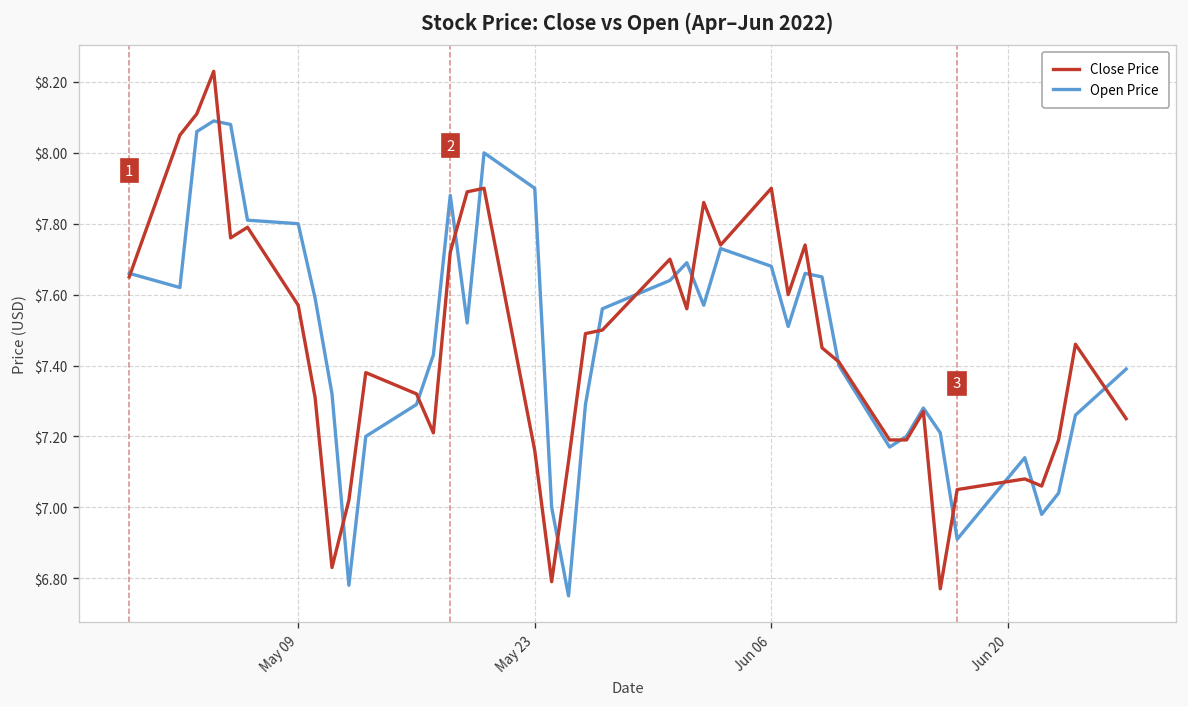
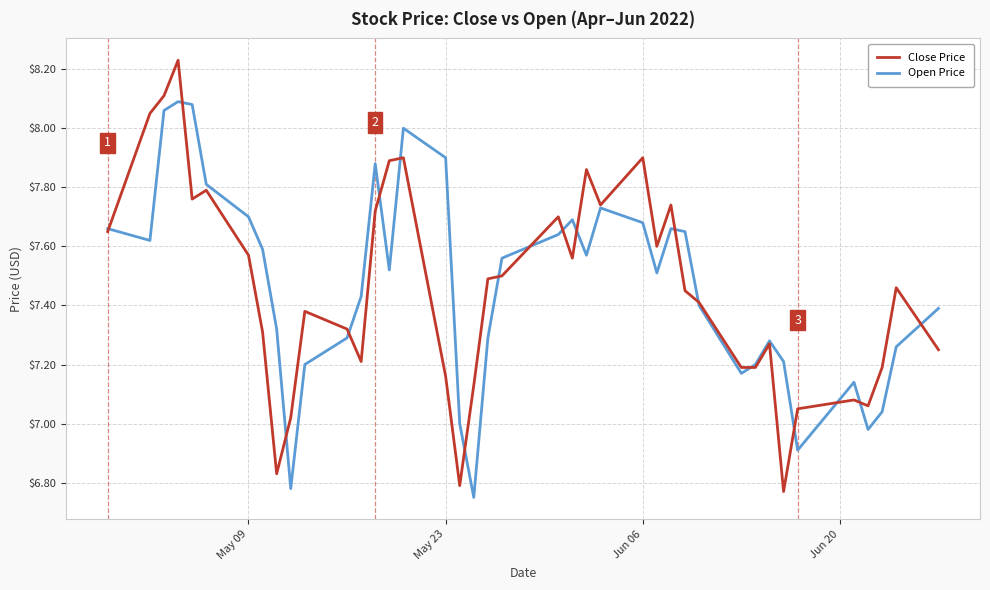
  {
    "Close Price": {
      "May 09": "$7.57",
      "May 23": "$7.16",
      "Jun 06": "$7.9"
    },
    "Open Price": {
-     "May 09": "$7.8",
+     "May 09": "$7.7",
      "May 23": "$7.9",
      "Jun 06": "$7.68"
    }
  }
